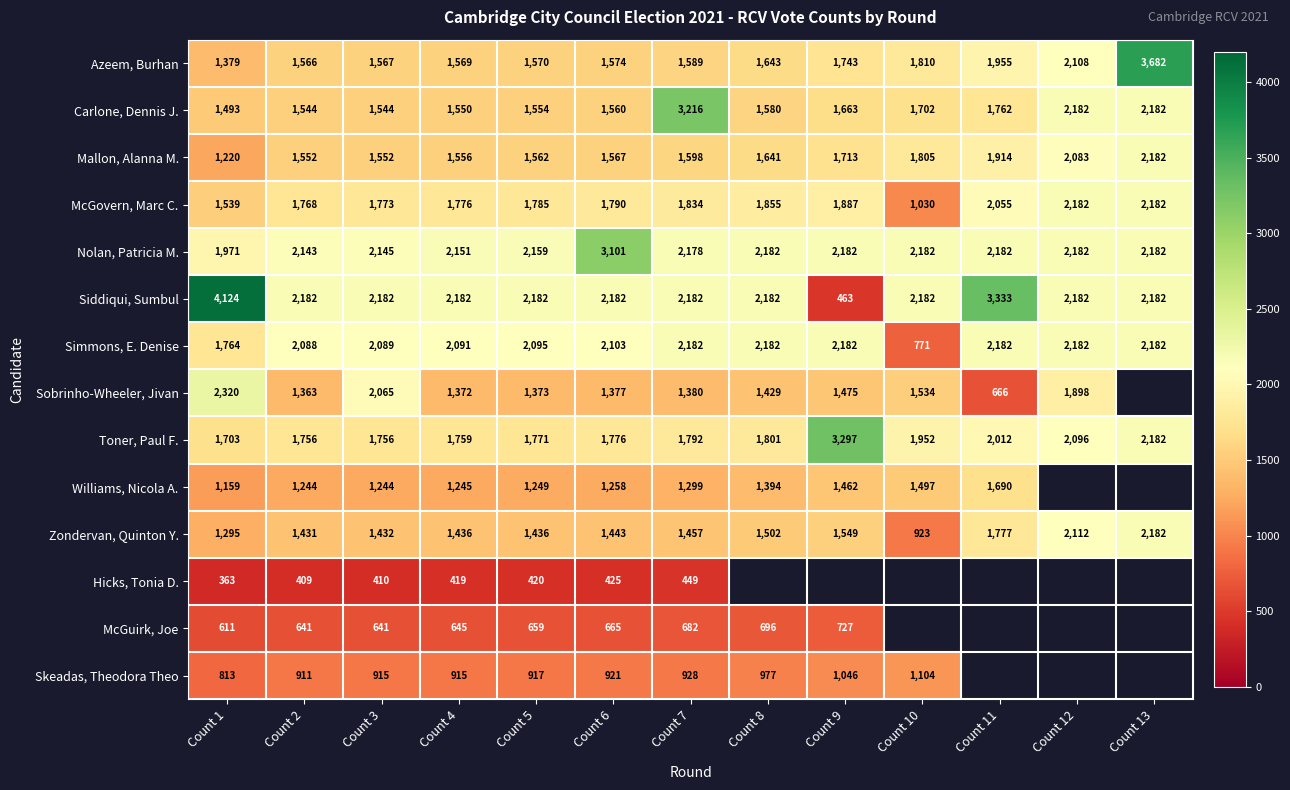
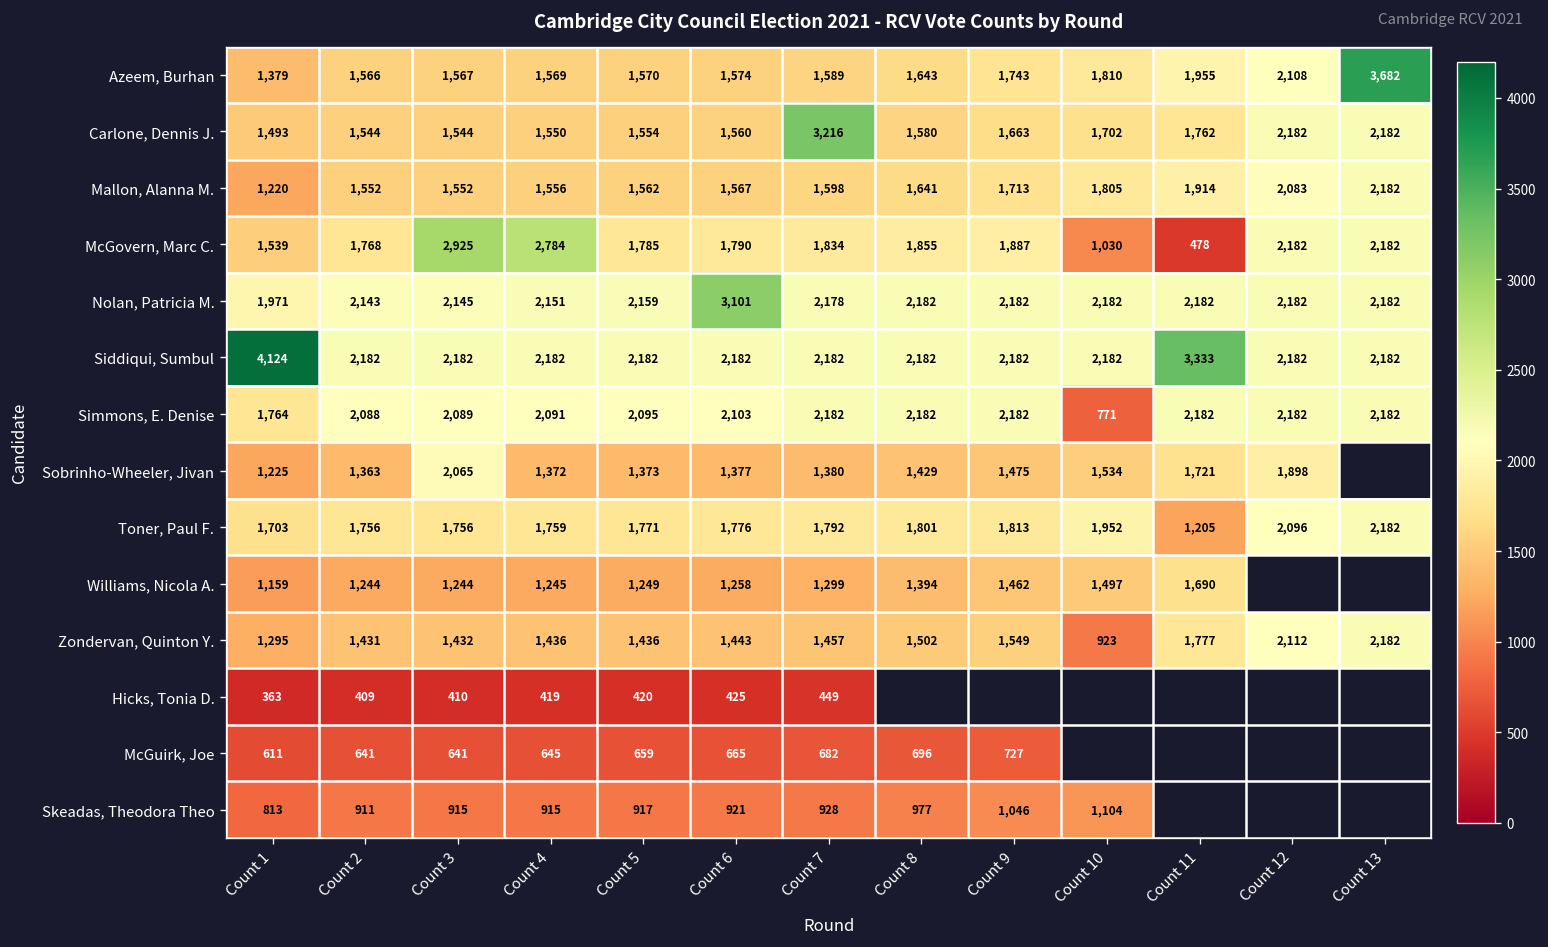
  {
    "Azeem, Burhan": {
      "Count 1": "1,379",
      "Count 2": "1,566",
      "Count 3": "1,567",
      "Count 4": "1,569",
      "Count 5": "1,570",
      "Count 6": "1,574",
      "Count 7": "1,589",
      "Count 8": "1,643",
      "Count 9": "1,743",
      "Count 10": "1,810",
      "Count 11": "1,955",
      "Count 12": "2,108",
      "Count 13": "3,682"
    },
    "Carlone, Dennis J.": {
      "Count 1": "1,493",
      "Count 2": "1,544",
      "Count 3": "1,544",
      "Count 4": "1,550",
      "Count 5": "1,554",
      "Count 6": "1,560",
      "Count 7": "3,216",
      "Count 8": "1,580",
      "Count 9": "1,663",
      "Count 10": "1,702",
      "Count 11": "1,762",
      "Count 12": "2,182",
      "Count 13": "2,182"
    },
    "Mallon, Alanna M.": {
      "Count 1": "1,220",
      "Count 2": "1,552",
      "Count 3": "1,552",
      "Count 4": "1,556",
      "Count 5": "1,562",
      "Count 6": "1,567",
      "Count 7": "1,598",
      "Count 8": "1,641",
      "Count 9": "1,713",
      "Count 10": "1,805",
      "Count 11": "1,914",
      "Count 12": "2,083",
      "Count 13": "2,182"
    },
    "McGovern, Marc C.": {
      "Count 1": "1,539",
      "Count 2": "1,768",
-     "Count 3": "1,773",
-     "Count 4": "1,776",
+     "Count 3": "2,925",
+     "Count 4": "2,784",
      "Count 5": "1,785",
      "Count 6": "1,790",
      "Count 7": "1,834",
      "Count 8": "1,855",
      "Count 9": "1,887",
      "Count 10": "1,030",
-     "Count 11": "2,055",
+     "Count 11": "478",
      "Count 12": "2,182",
      "Count 13": "2,182"
    },
    "Nolan, Patricia M.": {
      "Count 1": "1,971",
      "Count 2": "2,143",
      "Count 3": "2,145",
      "Count 4": "2,151",
      "Count 5": "2,159",
      "Count 6": "3,101",
      "Count 7": "2,178",
      "Count 8": "2,182",
      "Count 9": "2,182",
      "Count 10": "2,182",
      "Count 11": "2,182",
      "Count 12": "2,182",
      "Count 13": "2,182"
    },
    "Siddiqui, Sumbul": {
      "Count 1": "4,124",
      "Count 2": "2,182",
      "Count 3": "2,182",
      "Count 4": "2,182",
      "Count 5": "2,182",
      "Count 6": "2,182",
      "Count 7": "2,182",
      "Count 8": "2,182",
-     "Count 9": "463",
+     "Count 9": "2,182",
      "Count 10": "2,182",
      "Count 11": "3,333",
      "Count 12": "2,182",
      "Count 13": "2,182"
    },
    "Simmons, E. Denise": {
      "Count 1": "1,764",
      "Count 2": "2,088",
      "Count 3": "2,089",
      "Count 4": "2,091",
      "Count 5": "2,095",
      "Count 6": "2,103",
      "Count 7": "2,182",
      "Count 8": "2,182",
      "Count 9": "2,182",
      "Count 10": "771",
      "Count 11": "2,182",
      "Count 12": "2,182",
      "Count 13": "2,182"
    },
    "Sobrinho-Wheeler, Jivan": {
-     "Count 1": "2,320",
+     "Count 1": "1,225",
      "Count 2": "1,363",
      "Count 3": "2,065",
      "Count 4": "1,372",
      "Count 5": "1,373",
      "Count 6": "1,377",
      "Count 7": "1,380",
      "Count 8": "1,429",
      "Count 9": "1,475",
      "Count 10": "1,534",
-     "Count 11": "666",
+     "Count 11": "1,721",
      "Count 12": "1,898"
    },
    "Toner, Paul F.": {
      "Count 1": "1,703",
      "Count 2": "1,756",
      "Count 3": "1,756",
      "Count 4": "1,759",
      "Count 5": "1,771",
      "Count 6": "1,776",
      "Count 7": "1,792",
      "Count 8": "1,801",
-     "Count 9": "3,297",
+     "Count 9": "1,813",
      "Count 10": "1,952",
-     "Count 11": "2,012",
+     "Count 11": "1,205",
      "Count 12": "2,096",
      "Count 13": "2,182"
    },
    "Williams, Nicola A.": {
      "Count 1": "1,159",
      "Count 2": "1,244",
      "Count 3": "1,244",
      "Count 4": "1,245",
      "Count 5": "1,249",
      "Count 6": "1,258",
      "Count 7": "1,299",
      "Count 8": "1,394",
      "Count 9": "1,462",
      "Count 10": "1,497",
      "Count 11": "1,690"
    },
    "Zondervan, Quinton Y.": {
      "Count 1": "1,295",
      "Count 2": "1,431",
      "Count 3": "1,432",
      "Count 4": "1,436",
      "Count 5": "1,436",
      "Count 6": "1,443",
      "Count 7": "1,457",
      "Count 8": "1,502",
      "Count 9": "1,549",
      "Count 10": "923",
      "Count 11": "1,777",
      "Count 12": "2,112",
      "Count 13": "2,182"
    },
    "Hicks, Tonia D.": {
      "Count 1": "363",
      "Count 2": "409",
      "Count 3": "410",
      "Count 4": "419",
      "Count 5": "420",
      "Count 6": "425",
      "Count 7": "449"
    },
    "McGuirk, Joe": {
      "Count 1": "611",
      "Count 2": "641",
      "Count 3": "641",
      "Count 4": "645",
      "Count 5": "659",
      "Count 6": "665",
      "Count 7": "682",
      "Count 8": "696",
      "Count 9": "727"
    },
    "Skeadas, Theodora Theo": {
      "Count 1": "813",
      "Count 2": "911",
      "Count 3": "915",
      "Count 4": "915",
      "Count 5": "917",
      "Count 6": "921",
      "Count 7": "928",
      "Count 8": "977",
      "Count 9": "1,046",
      "Count 10": "1,104"
    }
  }
